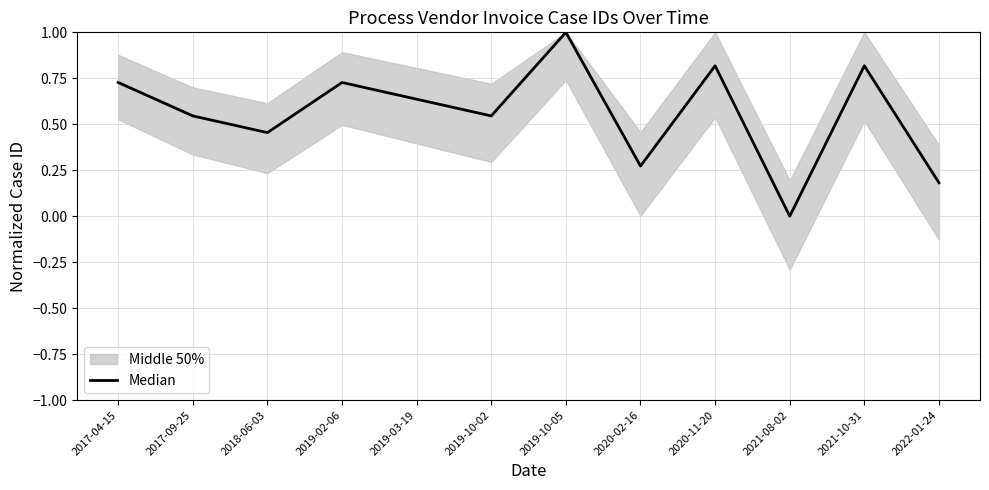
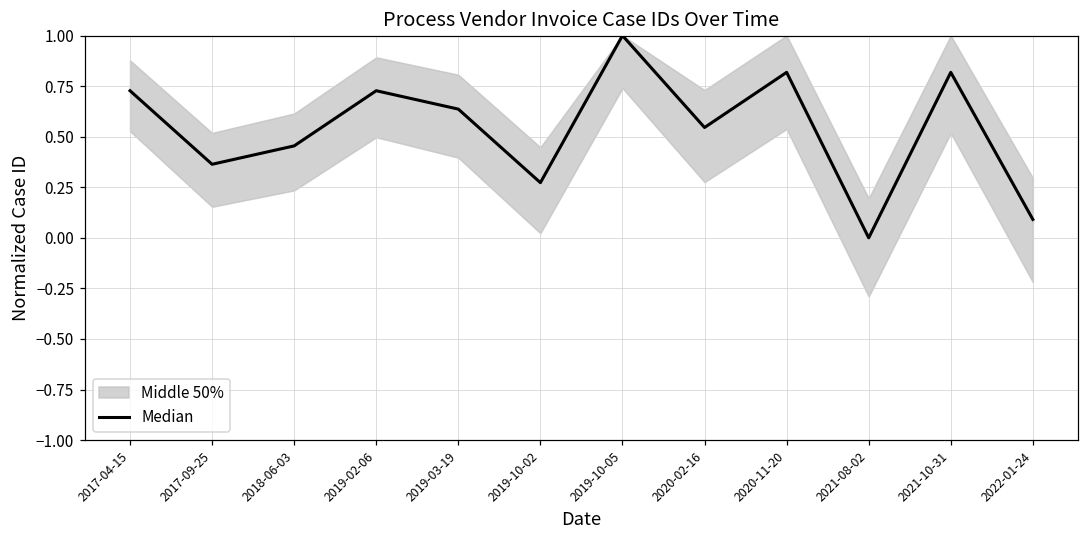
  {
    "Median": {
      "2017-04-15": 0.73,
-     "2017-09-25": 0.55,
+     "2017-09-25": 0.36,
      "2018-06-03": 0.45,
      "2019-02-06": 0.73,
      "2019-03-19": 0.64,
-     "2019-10-02": 0.55,
-     "2020-02-16": 0.27,
+     "2019-10-02": 0.27,
+     "2020-02-16": 0.55,
      "2020-11-20": 0.82,
      "2021-08-02": 0.00,
      "2021-10-31": 0.82,
-     "2022-01-24": 0.18
+     "2022-01-24": 0.09
    }
  }
